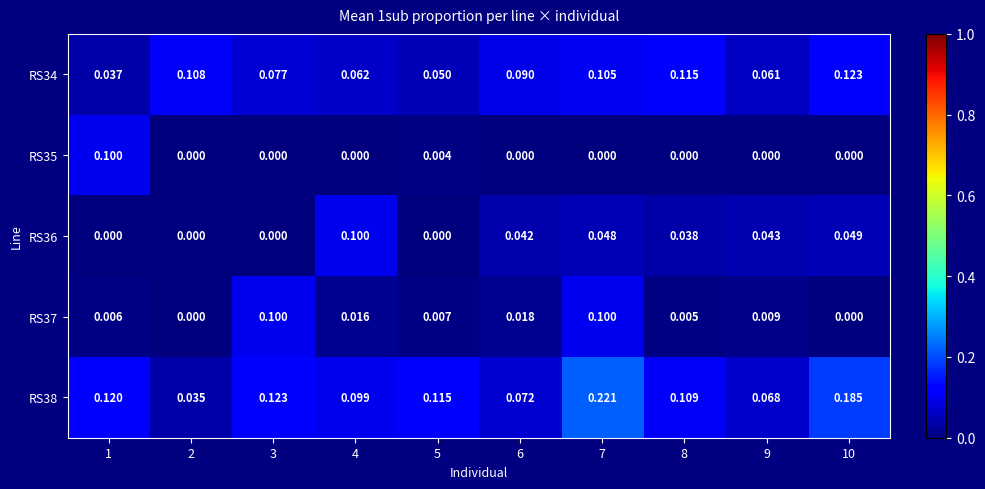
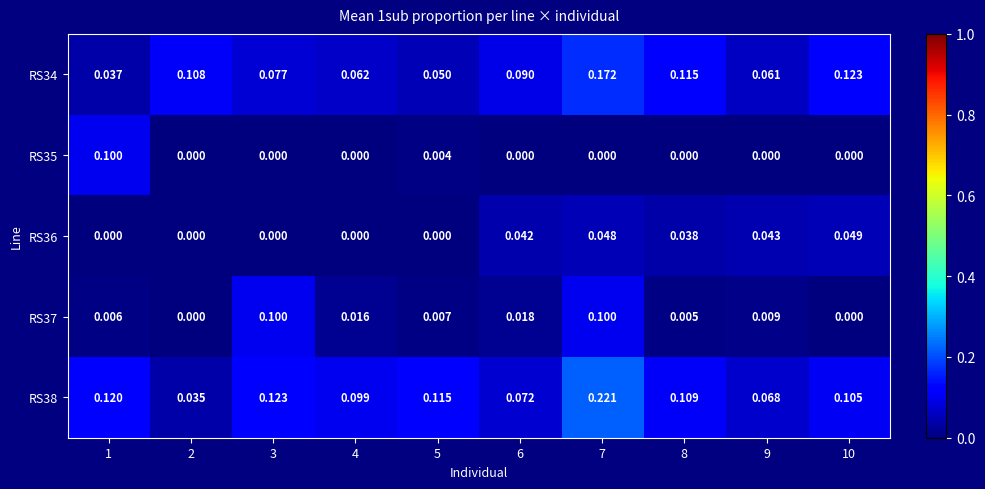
  {
    "RS34": {
      "1": 0.037,
      "2": 0.108,
      "3": 0.077,
      "4": 0.062,
      "5": 0.050,
      "6": 0.090,
-     "7": 0.105,
+     "7": 0.172,
      "8": 0.115,
      "9": 0.061,
      "10": 0.123
    },
    "RS35": {
      "1": 0.100,
      "2": 0.000,
      "3": 0.000,
      "4": 0.000,
      "5": 0.004,
      "6": 0.000,
      "7": 0.000,
      "8": 0.000,
      "9": 0.000,
      "10": 0.000
    },
    "RS36": {
      "1": 0.000,
      "2": 0.000,
      "3": 0.000,
-     "4": 0.100,
+     "4": 0.000,
      "5": 0.000,
      "6": 0.042,
      "7": 0.048,
      "8": 0.038,
      "9": 0.043,
      "10": 0.049
    },
    "RS37": {
      "1": 0.006,
      "2": 0.000,
      "3": 0.100,
      "4": 0.016,
      "5": 0.007,
      "6": 0.018,
      "7": 0.100,
      "8": 0.005,
      "9": 0.009,
      "10": 0.000
    },
    "RS38": {
      "1": 0.120,
      "2": 0.035,
      "3": 0.123,
      "4": 0.099,
      "5": 0.115,
      "6": 0.072,
      "7": 0.221,
      "8": 0.109,
      "9": 0.068,
-     "10": 0.185
+     "10": 0.105
    }
  }
